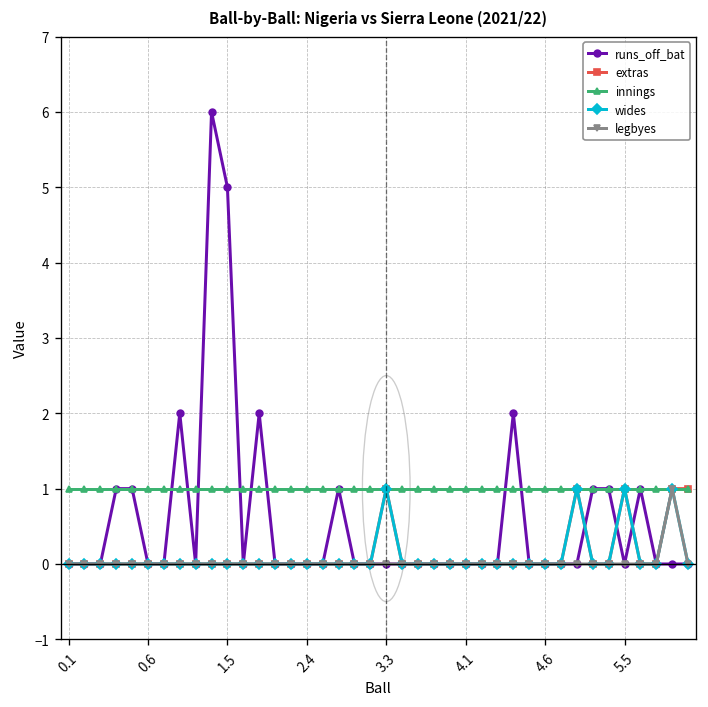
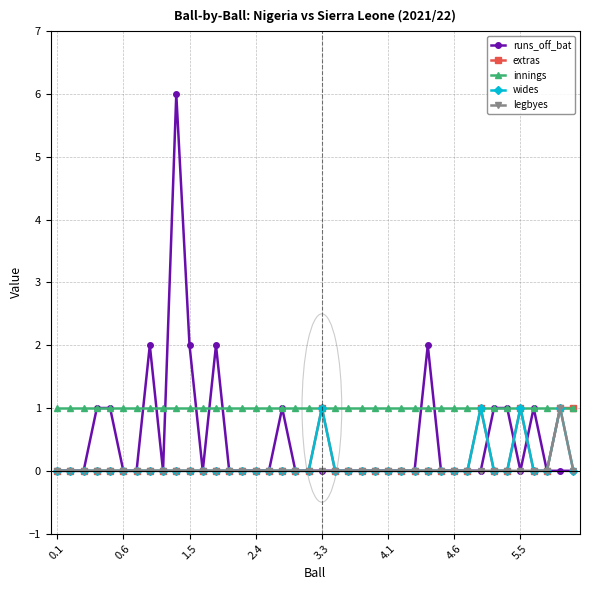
  {
    "runs_off_bat": {
-     "1.5": 5
+     "1.5": 2
    },
    "innings": {
      "0.1": 1,
      "0.6": 1,
      "1.5": 1,
      "2.4": 1,
      "4.1": 1,
      "4.6": 1
    }
  }
